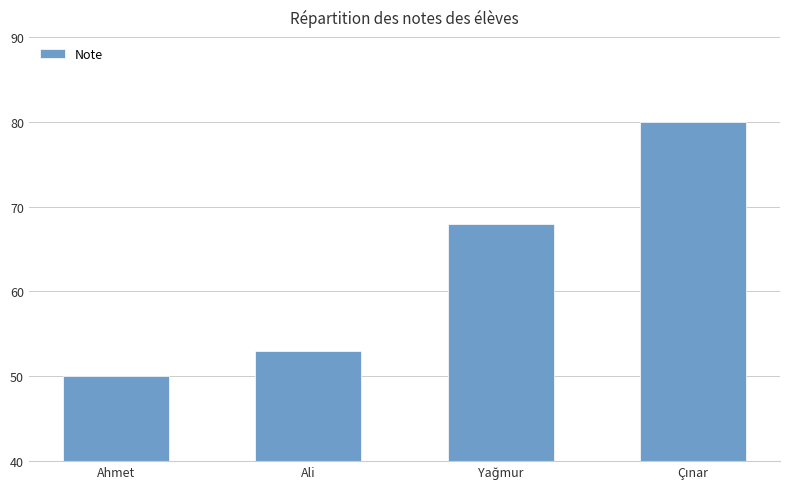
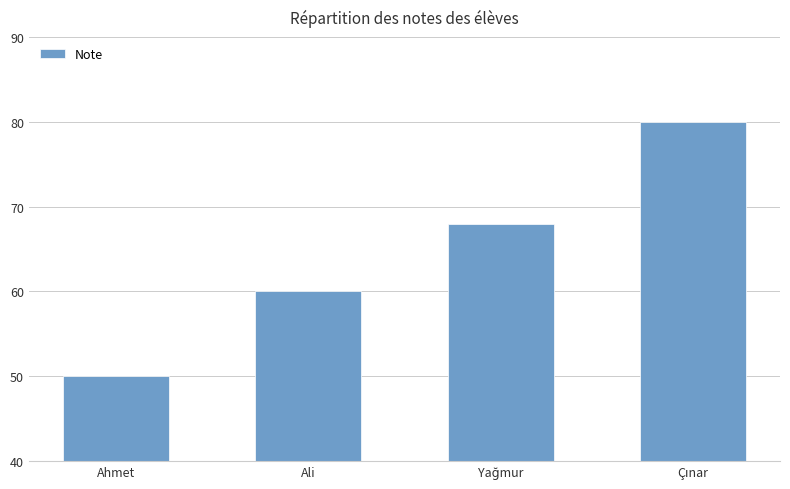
  {
    "Ahmet": 50,
-   "Ali": 53,
+   "Ali": 60,
    "Yağmur": 68,
    "Çınar": 80
  }
